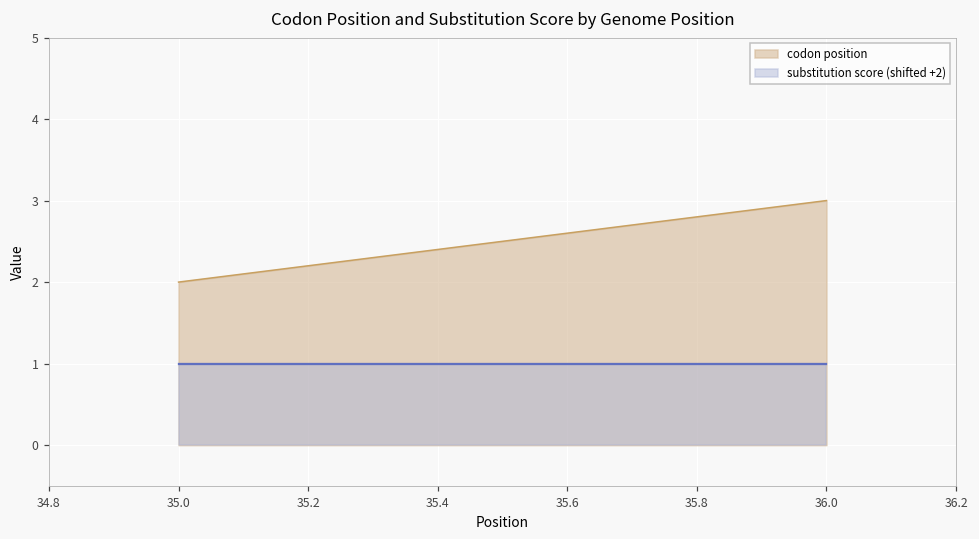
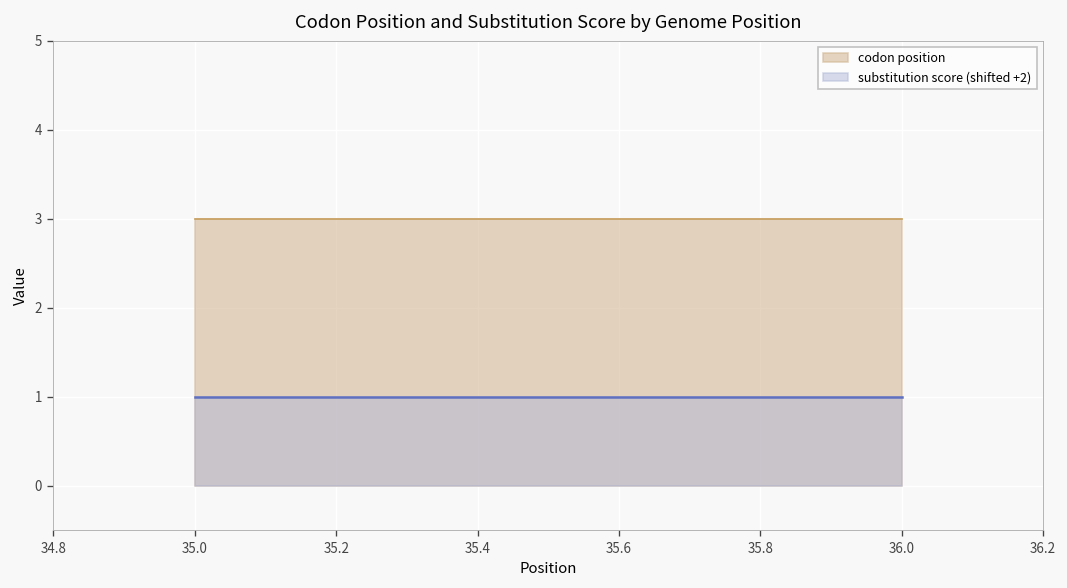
  {
    "codon position": {
-     "35.0": 2,
+     "35.0": 3,
      "36.0": 3
    },
    "substitution score (shifted +2)": {
      "35.0": 1,
      "36.0": 1
    }
  }
